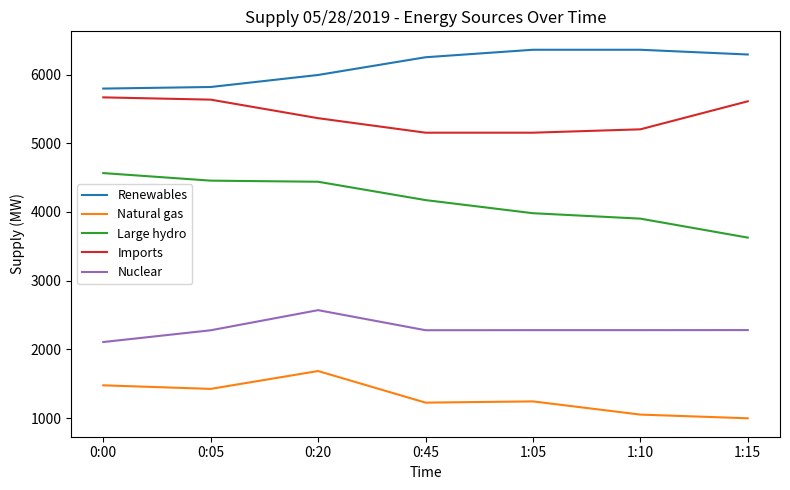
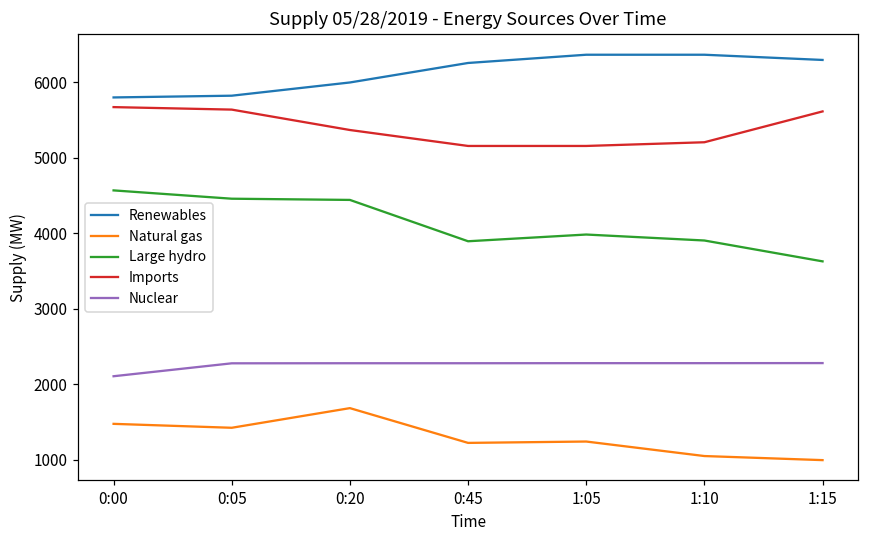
  {
    "Renewables": {
      "0:00": 5800,
      "0:05": 5800,
      "0:20": 6000,
      "0:45": 6300,
      "1:05": 6400,
      "1:10": 6400,
      "1:15": 6300
    },
    "Natural gas": {
      "0:00": 1500,
      "0:05": 1400,
      "0:20": 1700,
      "0:45": 1200,
      "1:05": 1200,
      "1:10": 1100,
      "1:15": 1000
    },
    "Large hydro": {
      "0:00": 4600,
      "0:05": 4500,
      "0:20": 4400,
-     "0:45": 4200,
+     "0:45": 3900,
      "1:05": 4000,
      "1:10": 3900,
      "1:15": 3600
    },
    "Imports": {
      "0:00": 5700,
      "0:05": 5600,
      "0:20": 5400,
      "0:45": 5200,
      "1:05": 5200,
      "1:10": 5200,
      "1:15": 5600
    },
    "Nuclear": {
      "0:00": 2100,
      "0:05": 2300,
-     "0:20": 2600,
+     "0:20": 2300,
      "0:45": 2300,
      "1:05": 2300,
      "1:10": 2300,
      "1:15": 2300
    }
  }
